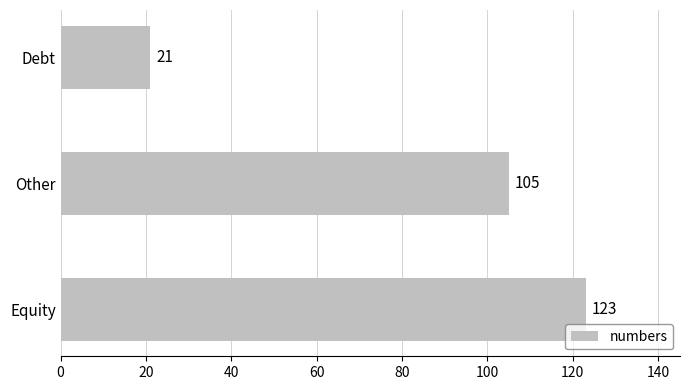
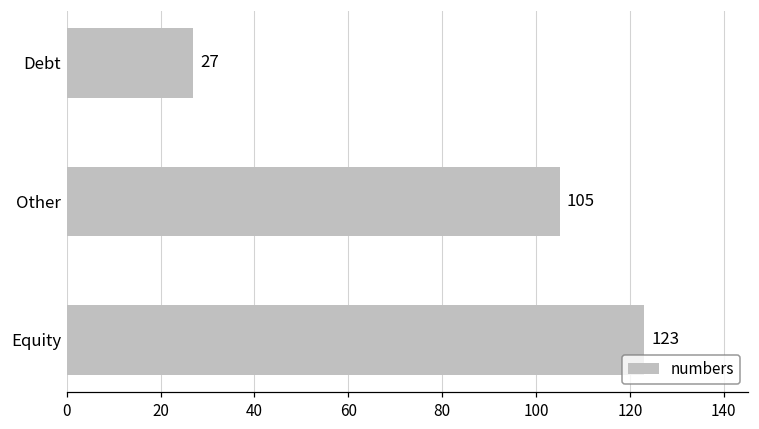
  {
-   "Debt": 21,
+   "Debt": 27,
    "Other": 105,
    "Equity": 123
  }
